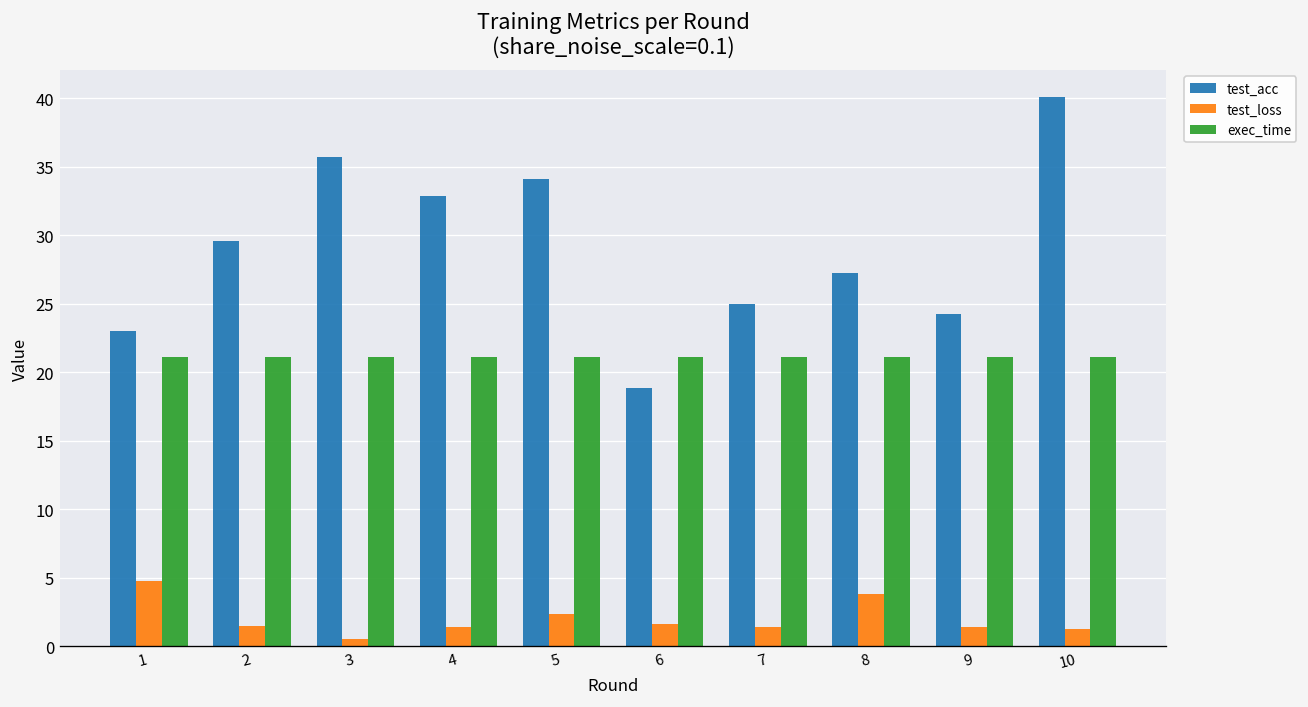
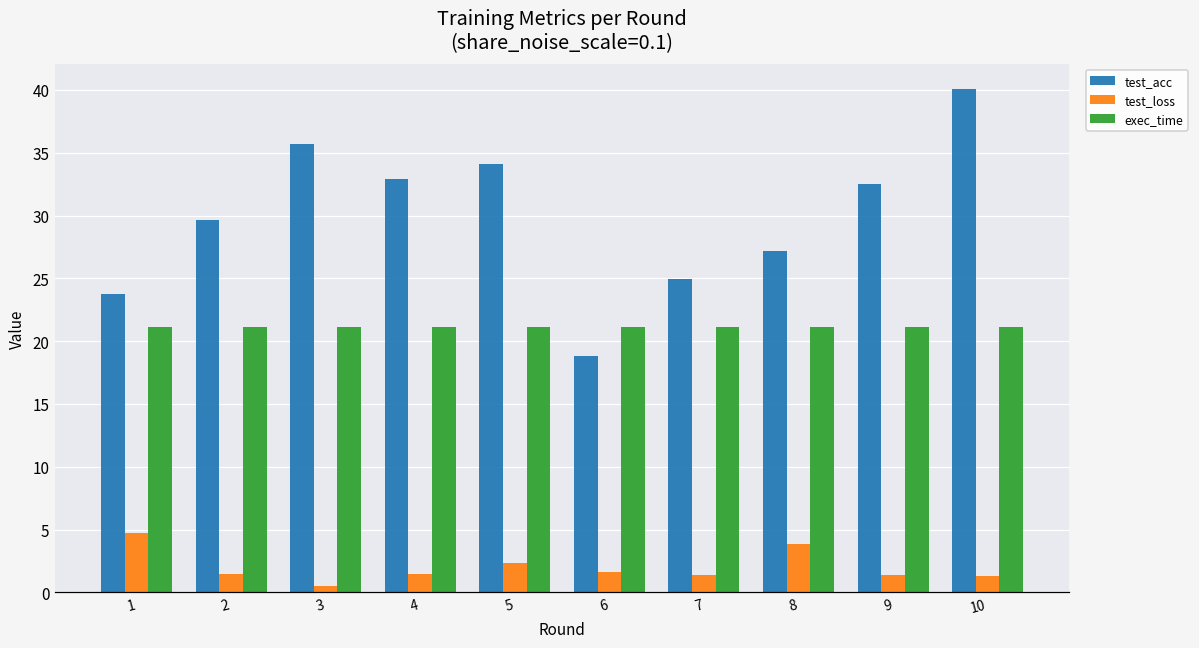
  {
    "test_acc": {
-     "1": 23.0,
+     "1": 23.8,
      "2": 29.6,
      "3": 35.7,
      "4": 32.9,
      "5": 34.1,
      "6": 18.8,
      "7": 25.0,
      "8": 27.2,
-     "9": 24.2,
+     "9": 32.5,
      "10": 40.1
    },
    "test_loss": {
      "1": 4.7,
      "2": 1.5,
      "3": 0.5,
      "4": 1.4,
      "5": 2.3,
      "6": 1.6,
      "7": 1.4,
      "8": 3.8,
      "9": 1.4,
      "10": 1.3
    },
    "exec_time": {
      "1": 21.1,
      "2": 21.1,
      "3": 21.1,
      "4": 21.1,
      "5": 21.1,
      "6": 21.1,
      "7": 21.1,
      "8": 21.1,
      "9": 21.1,
      "10": 21.1
    }
  }
